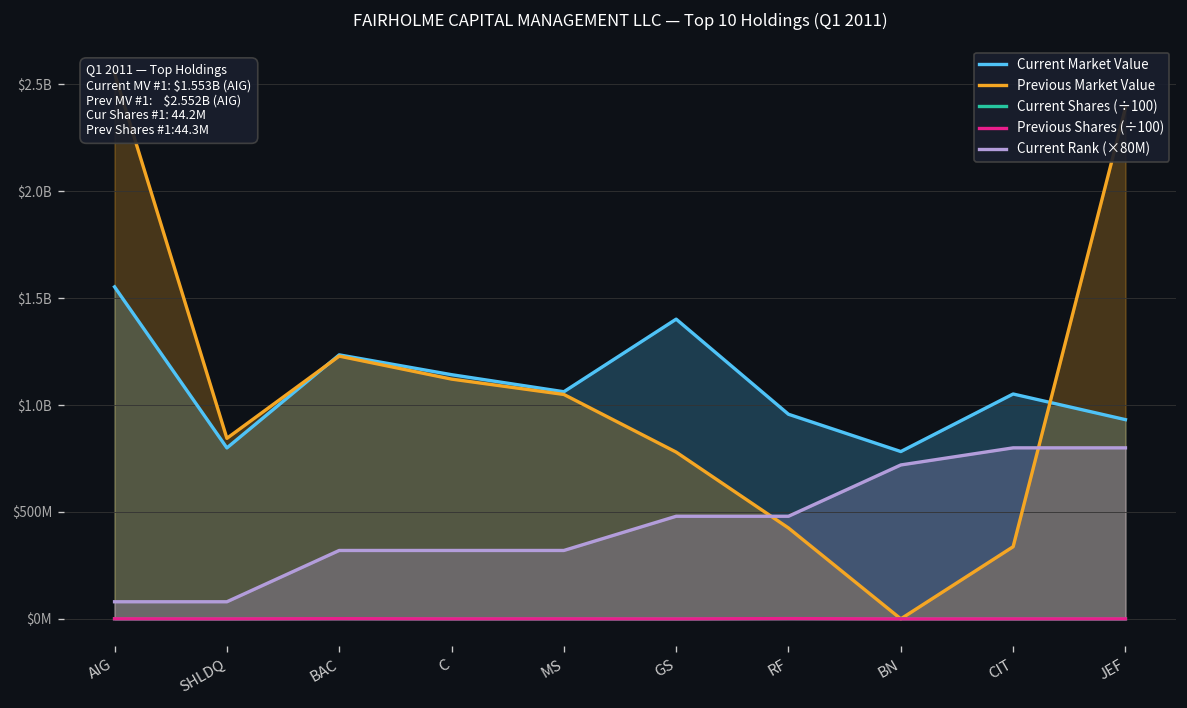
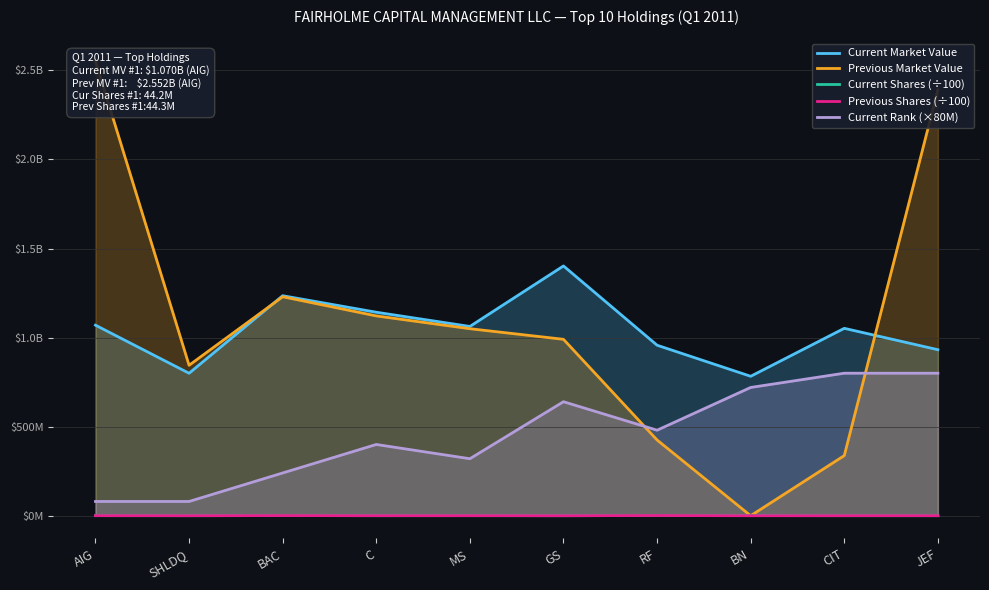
  {
    "Current Market Value": {
-     "AIG": "$1550000000",
+     "AIG": "$1070000000",
      "SHLDQ": "$800000000",
      "C": "$1140000000",
      "GS": "$1400000000",
      "RF": "$960000000",
      "BN": "$780000000",
      "CIT": "$1050000000",
      "JEF": "$930000000"
    },
    "Previous Market Value": {
      "SHLDQ": "$840000000",
      "C": "$1120000000",
-     "GS": "$780000000",
+     "GS": "$990000000",
      "RF": "$430000000",
      "CIT": "$340000000"
    },
    "Previous Shares (÷100)": {
      "AIG": "$0",
      "SHLDQ": "$0",
      "BAC": "$0",
      "C": "$0",
      "MS": "$0",
      "GS": "$0",
      "RF": "$0",
      "CIT": "$0",
      "JEF": "$0"
    },
    "Current Rank (×80M)": {
      "AIG": "$80000000",
      "SHLDQ": "$80000000",
-     "BAC": "$320000000",
-     "C": "$320000000",
+     "BAC": "$240000000",
+     "C": "$400000000",
      "MS": "$320000000",
-     "GS": "$480000000",
+     "GS": "$640000000",
      "RF": "$480000000",
      "BN": "$720000000",
      "CIT": "$800000000",
      "JEF": "$800000000"
    }
  }
